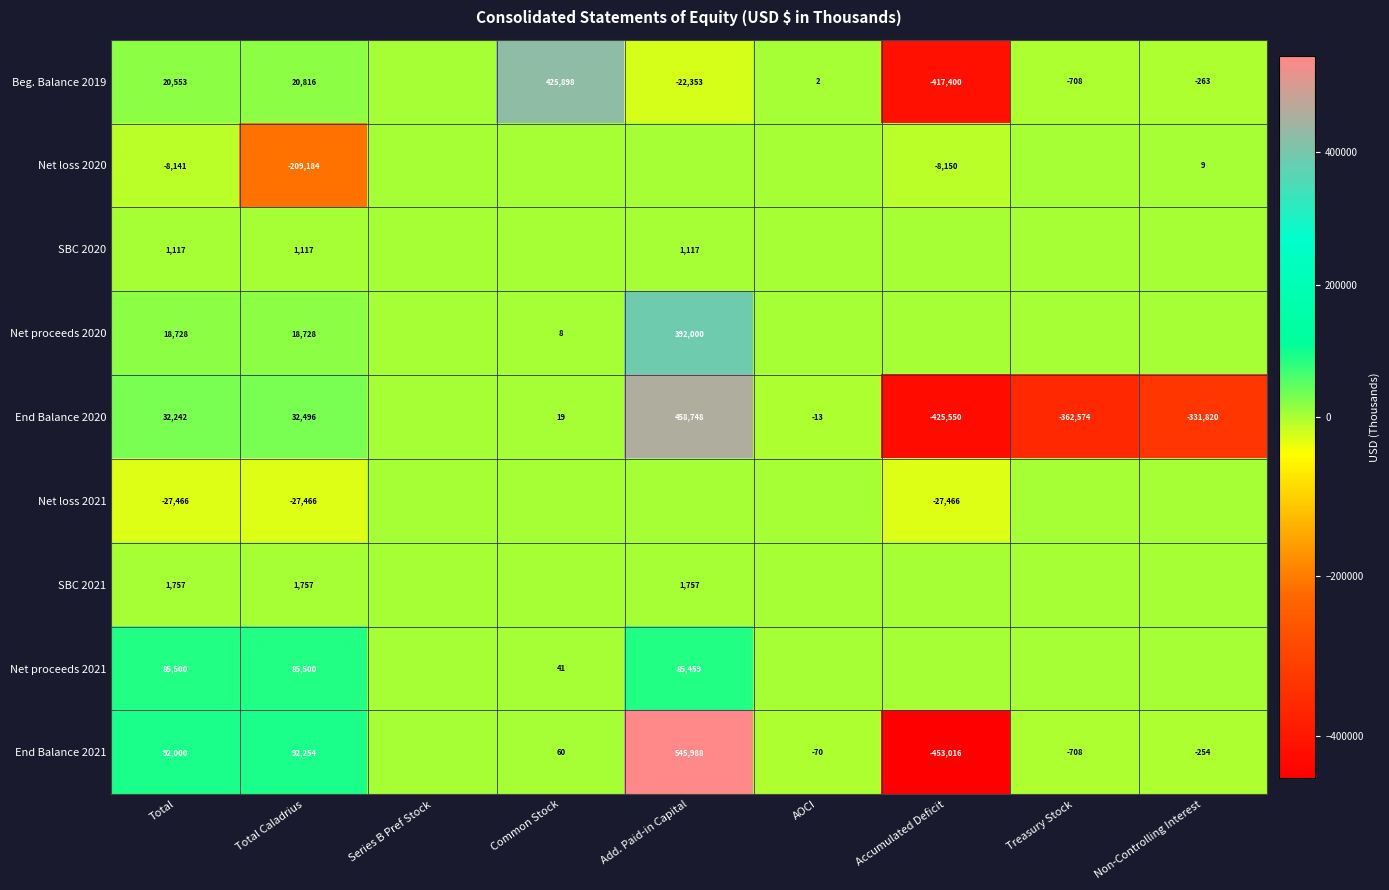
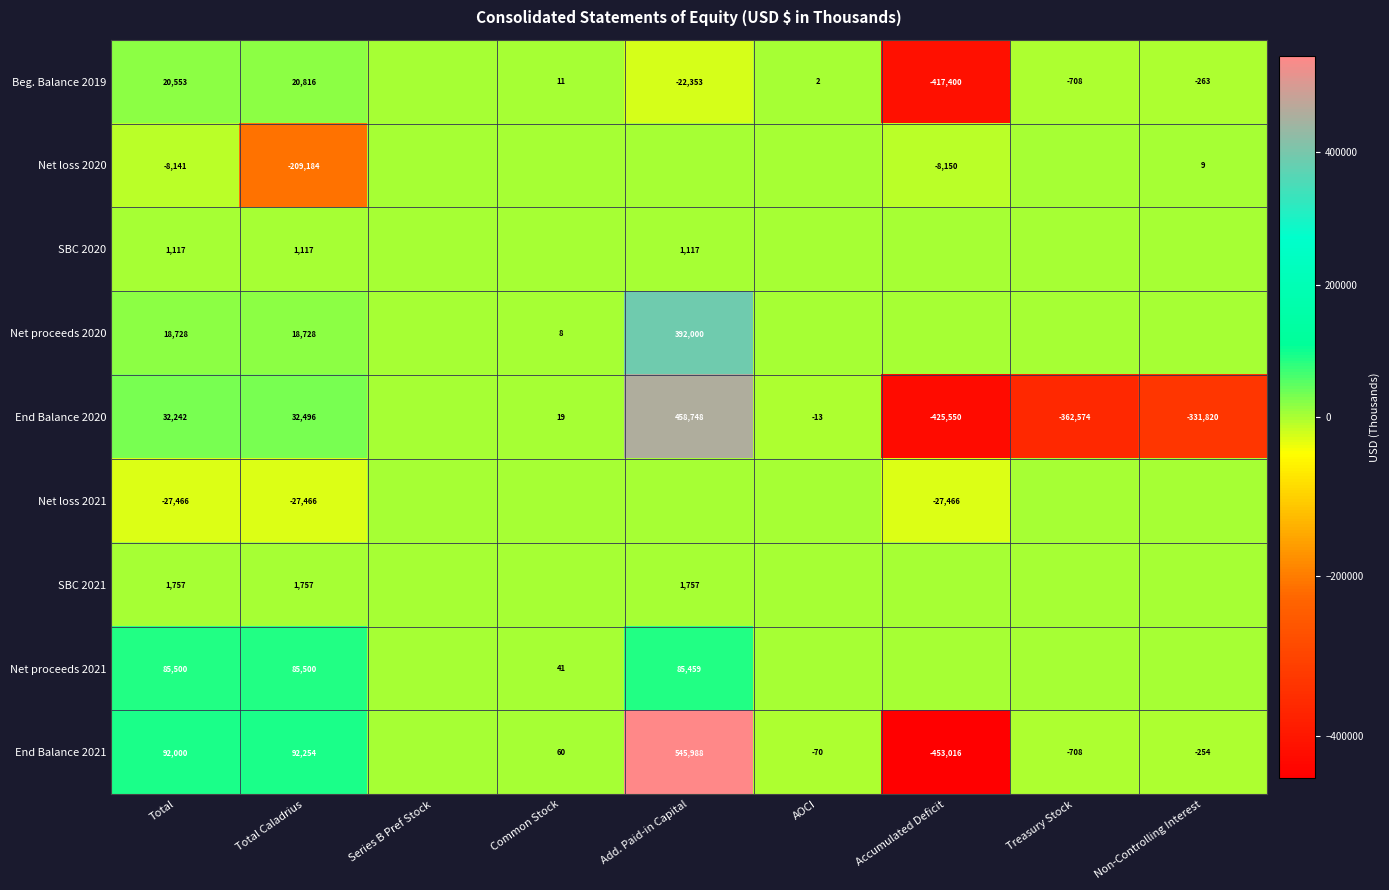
  {
    "Beg. Balance 2019": {
      "Total": "20,553",
      "Total Caladrius": "20,816",
-     "Common Stock": "425,898",
+     "Common Stock": "11",
      "Add. Paid-in Capital": "-22,353",
      "AOCI": "2",
      "Accumulated Deficit": "-417,400",
      "Treasury Stock": "-708",
      "Non-Controlling Interest": "-263"
    },
    "Net loss 2020": {
      "Total": "-8,141",
      "Total Caladrius": "-209,184",
      "Accumulated Deficit": "-8,150",
      "Non-Controlling Interest": "9"
    },
    "SBC 2020": {
      "Total": "1,117",
      "Total Caladrius": "1,117",
      "Add. Paid-in Capital": "1,117"
    },
    "Net proceeds 2020": {
      "Total": "18,728",
      "Total Caladrius": "18,728",
      "Common Stock": "8",
      "Add. Paid-in Capital": "392,000"
    },
    "End Balance 2020": {
      "Total": "32,242",
      "Total Caladrius": "32,496",
      "Common Stock": "19",
      "Add. Paid-in Capital": "458,748",
      "AOCI": "-13",
      "Accumulated Deficit": "-425,550",
      "Treasury Stock": "-362,574",
      "Non-Controlling Interest": "-331,820"
    },
    "Net loss 2021": {
      "Total": "-27,466",
      "Total Caladrius": "-27,466",
      "Accumulated Deficit": "-27,466"
    },
    "SBC 2021": {
      "Total": "1,757",
      "Total Caladrius": "1,757",
      "Add. Paid-in Capital": "1,757"
    },
    "Net proceeds 2021": {
      "Total": "85,500",
      "Total Caladrius": "85,500",
      "Common Stock": "41",
      "Add. Paid-in Capital": "85,459"
    },
    "End Balance 2021": {
      "Total": "92,000",
      "Total Caladrius": "92,254",
      "Common Stock": "60",
      "Add. Paid-in Capital": "545,988",
      "AOCI": "-70",
      "Accumulated Deficit": "-453,016",
      "Treasury Stock": "-708",
      "Non-Controlling Interest": "-254"
    }
  }
